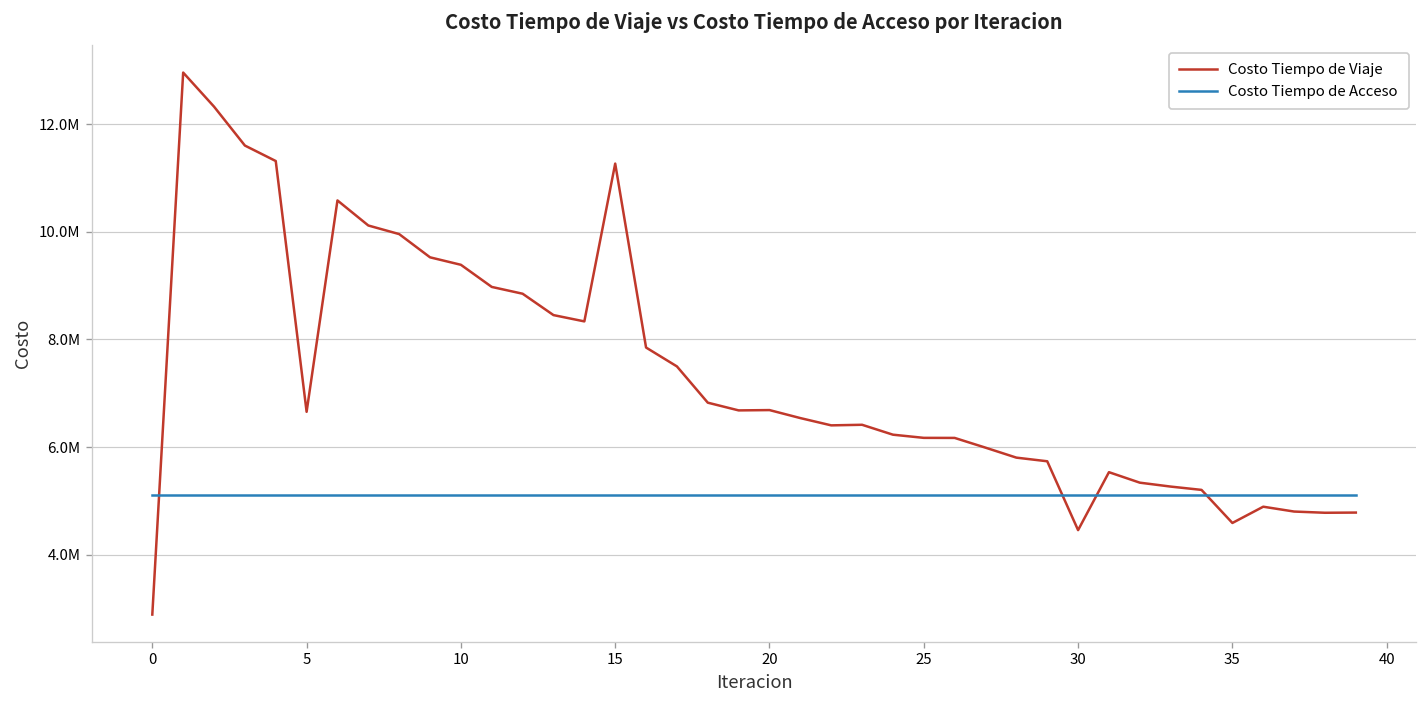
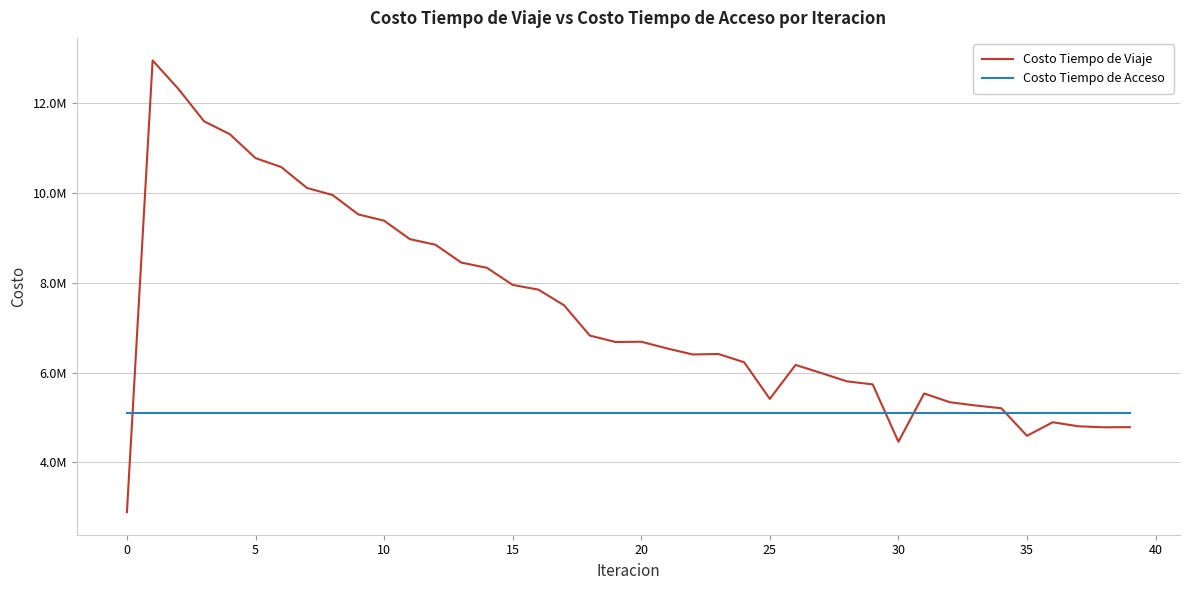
  {
    "Costo Tiempo de Viaje": {
      "0": 2900000,
-     "5": 6700000,
+     "5": 10800000,
      "10": 9400000,
-     "15": 11300000,
+     "15": 8000000,
      "20": 6700000,
-     "25": 6200000,
+     "25": 5400000,
      "30": 4500000,
      "35": 4600000
    },
    "Costo Tiempo de Acceso": {
      "0": 5100000,
      "5": 5100000,
      "10": 5100000,
      "15": 5100000,
      "20": 5100000,
      "25": 5100000,
      "30": 5100000,
      "35": 5100000
    }
  }
